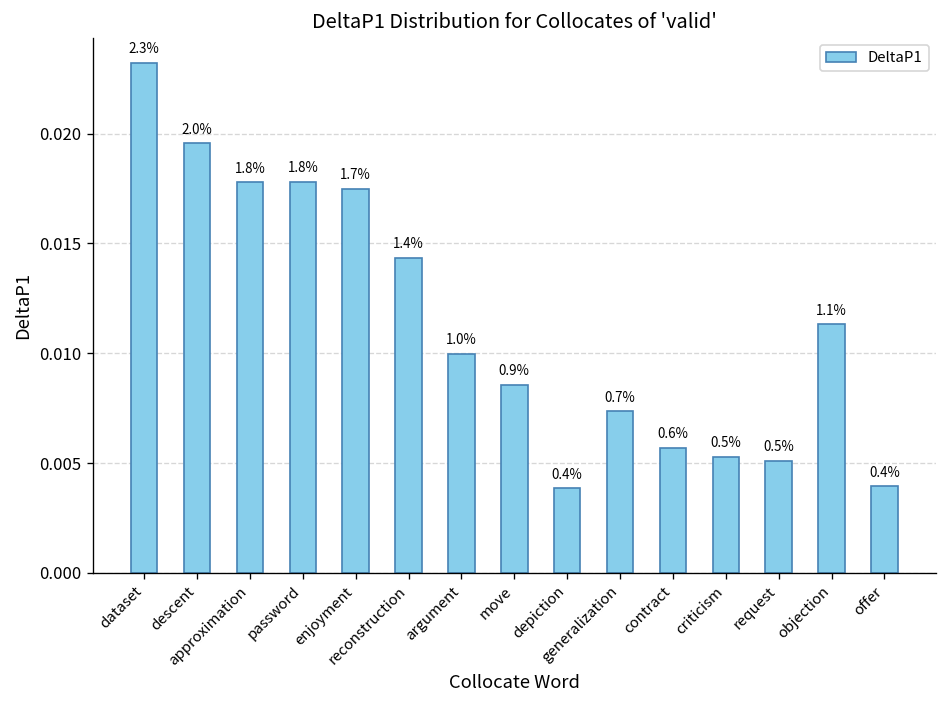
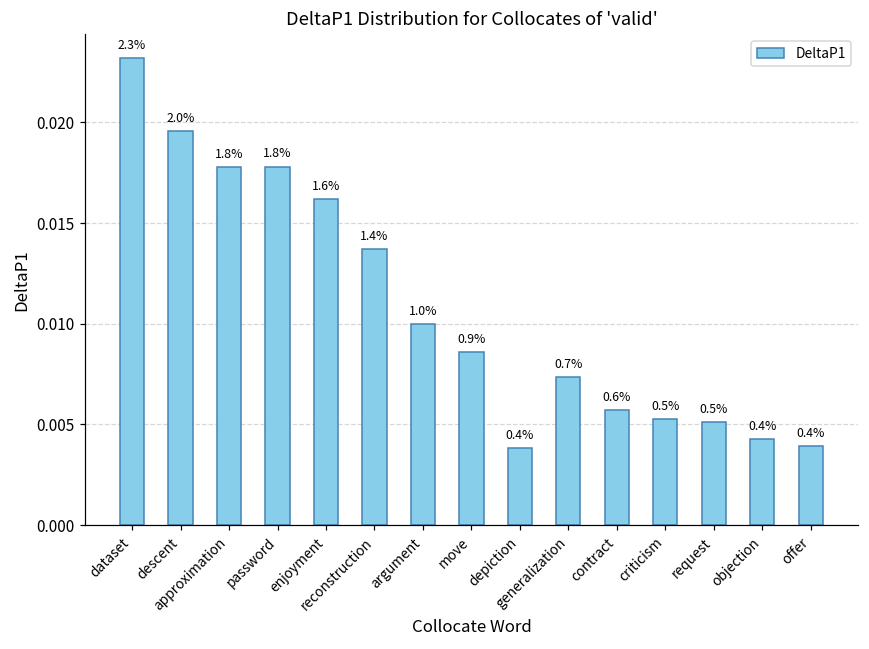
  {
    "dataset": "2.3%",
    "descent": "2.0%",
    "approximation": "1.8%",
    "password": "1.8%",
-   "enjoyment": "1.7%",
-   "reconstruction": "0.0143",
+   "enjoyment": "1.6%",
+   "reconstruction": "0.0137",
    "argument": "1.0%",
    "move": "0.9%",
    "depiction": "0.4%",
    "generalization": "0.7%",
    "contract": "0.6%",
    "criticism": "0.5%",
    "request": "0.5%",
-   "objection": "1.1%",
+   "objection": "0.4%",
    "offer": "0.4%"
  }
